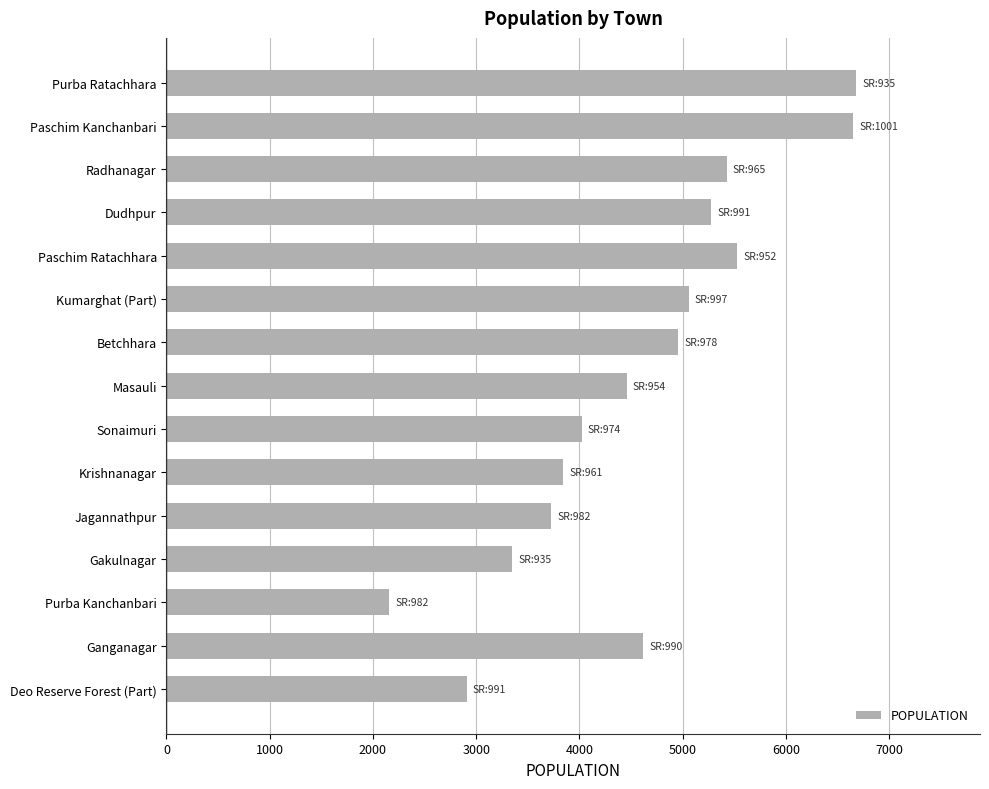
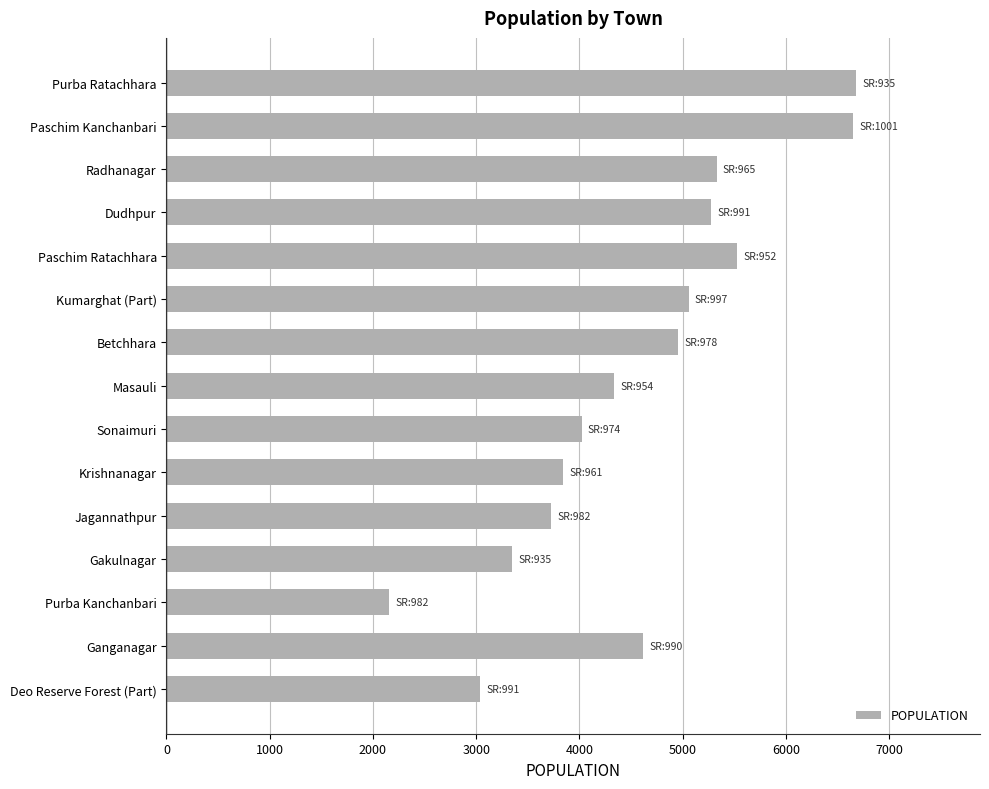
  {
-   "Radhanagar": 5430,
-   "Masauli": 4460,
-   "Deo Reserve Forest (Part)": 2910
+   "Radhanagar": 5330,
+   "Masauli": 4340,
+   "Deo Reserve Forest (Part)": 3040
  }
